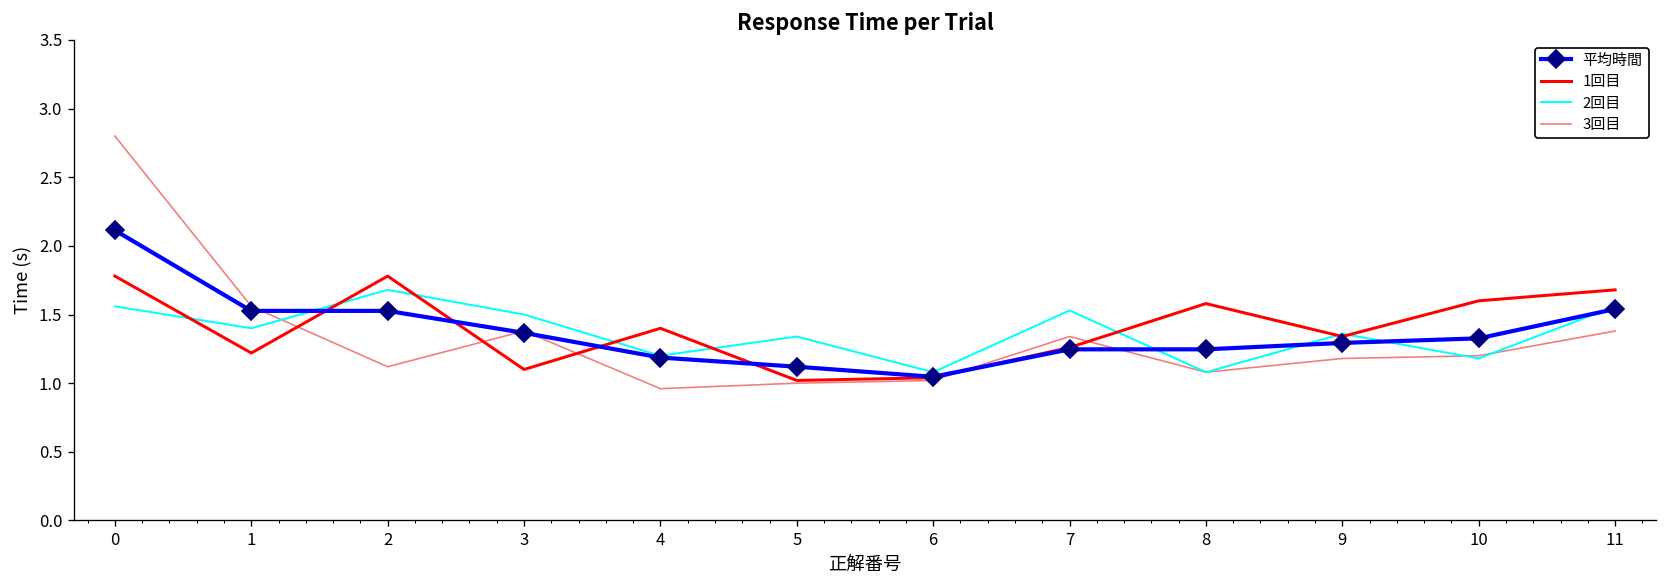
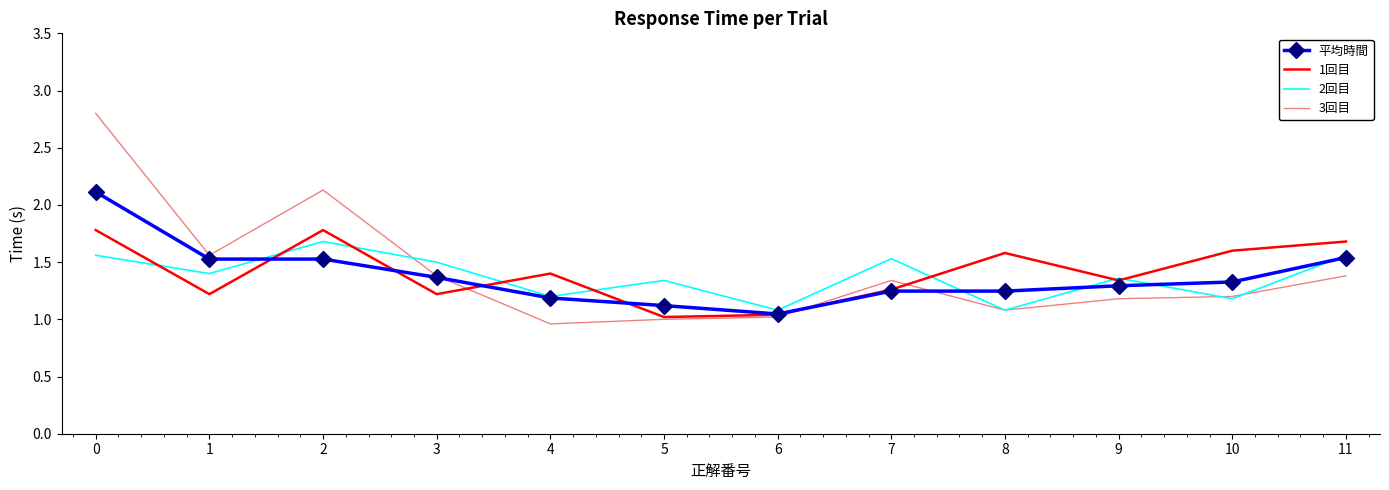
  {
    "平均時間": {
      "0": 2.11,
      "1": 1.53,
      "2": 1.53,
      "5": 1.12,
      "8": 1.25,
      "9": 1.29,
      "10": 1.33
    },
    "1回目": {
      "0": 1.78,
      "1": 1.22,
      "2": 1.78,
-     "3": 1.10,
+     "3": 1.22,
      "4": 1.40,
      "8": 1.58,
      "10": 1.60,
      "11": 1.68
    },
    "2回目": {
      "0": 1.56,
      "1": 1.40,
      "2": 1.68,
      "3": 1.50,
      "5": 1.34,
      "6": 1.08,
      "7": 1.53
    },
    "3回目": {
      "0": 2.80,
      "1": 1.56,
-     "2": 1.12,
+     "2": 2.13,
      "4": 0.96,
      "7": 1.34,
      "9": 1.18,
      "11": 1.38
    }
  }
